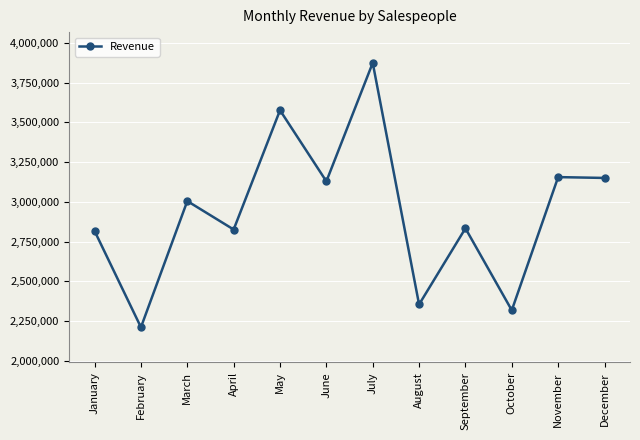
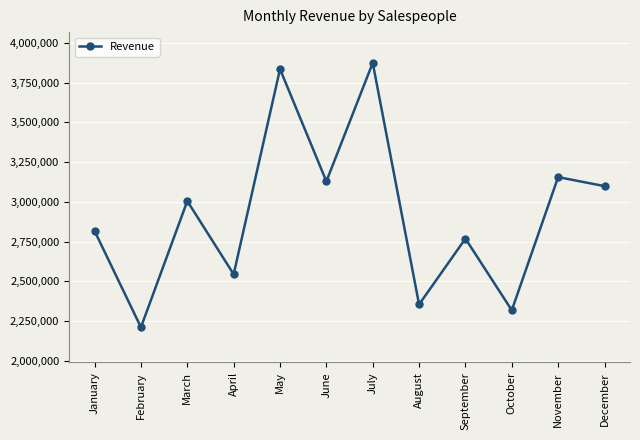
  {
    "January": "2,820,000",
    "February": "2,210,000",
    "March": "3,000,000",
-   "April": "2,830,000",
-   "May": "3,580,000",
+   "April": "2,540,000",
+   "May": "3,840,000",
    "June": "3,130,000",
    "July": "3,870,000",
    "August": "2,350,000",
-   "September": "2,830,000",
+   "September": "2,770,000",
    "October": "2,320,000",
    "November": "3,160,000",
-   "December": "3,150,000"
+   "December": "3,100,000"
  }
